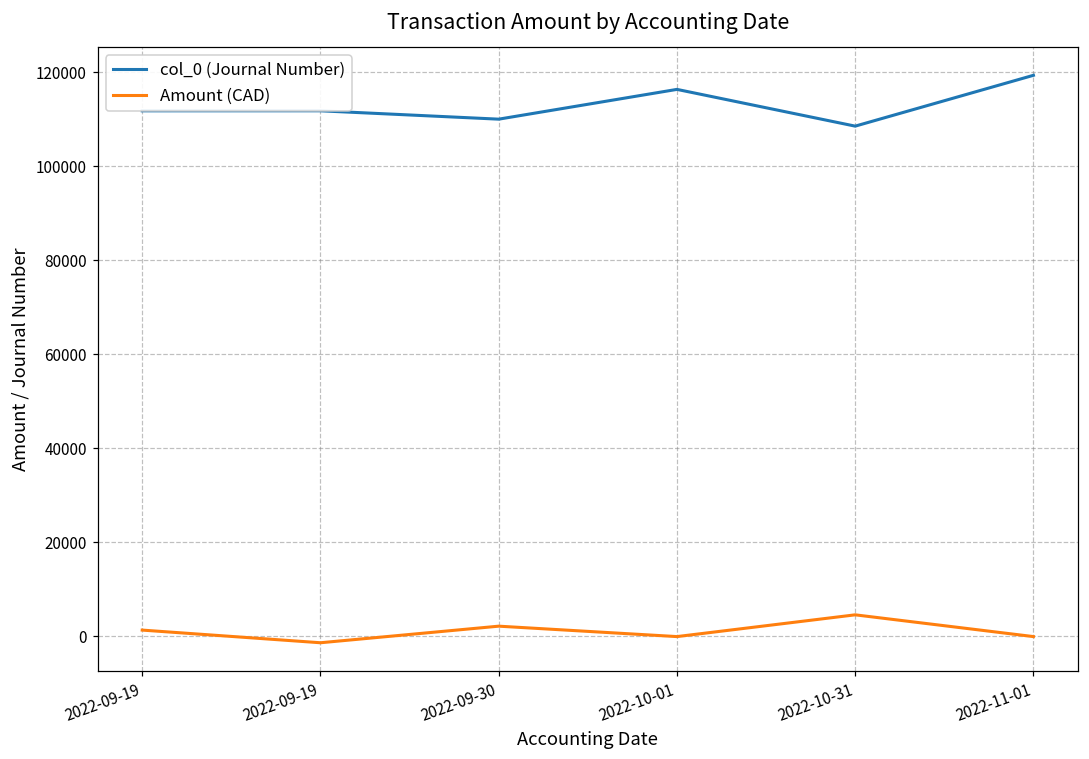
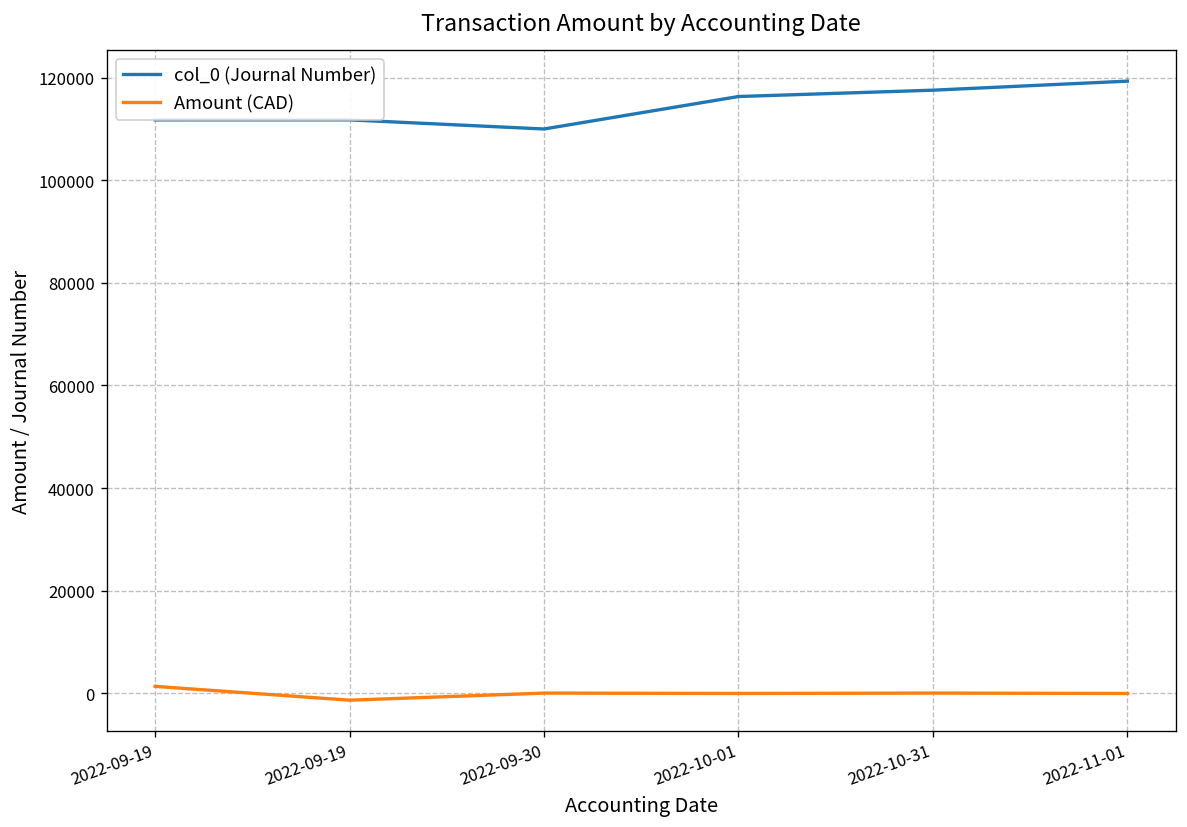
  {
    "col_0 (Journal Number)": {
      "2022-09-30": 110000,
      "2022-10-01": 116000,
-     "2022-10-31": 109000,
+     "2022-10-31": 118000,
      "2022-11-01": 119000
    },
    "Amount (CAD)": {
-     "2022-09-30": 2000,
+     "2022-09-30": 0,
      "2022-10-01": 0,
-     "2022-10-31": 5000,
+     "2022-10-31": 0,
      "2022-11-01": 0
    }
  }
